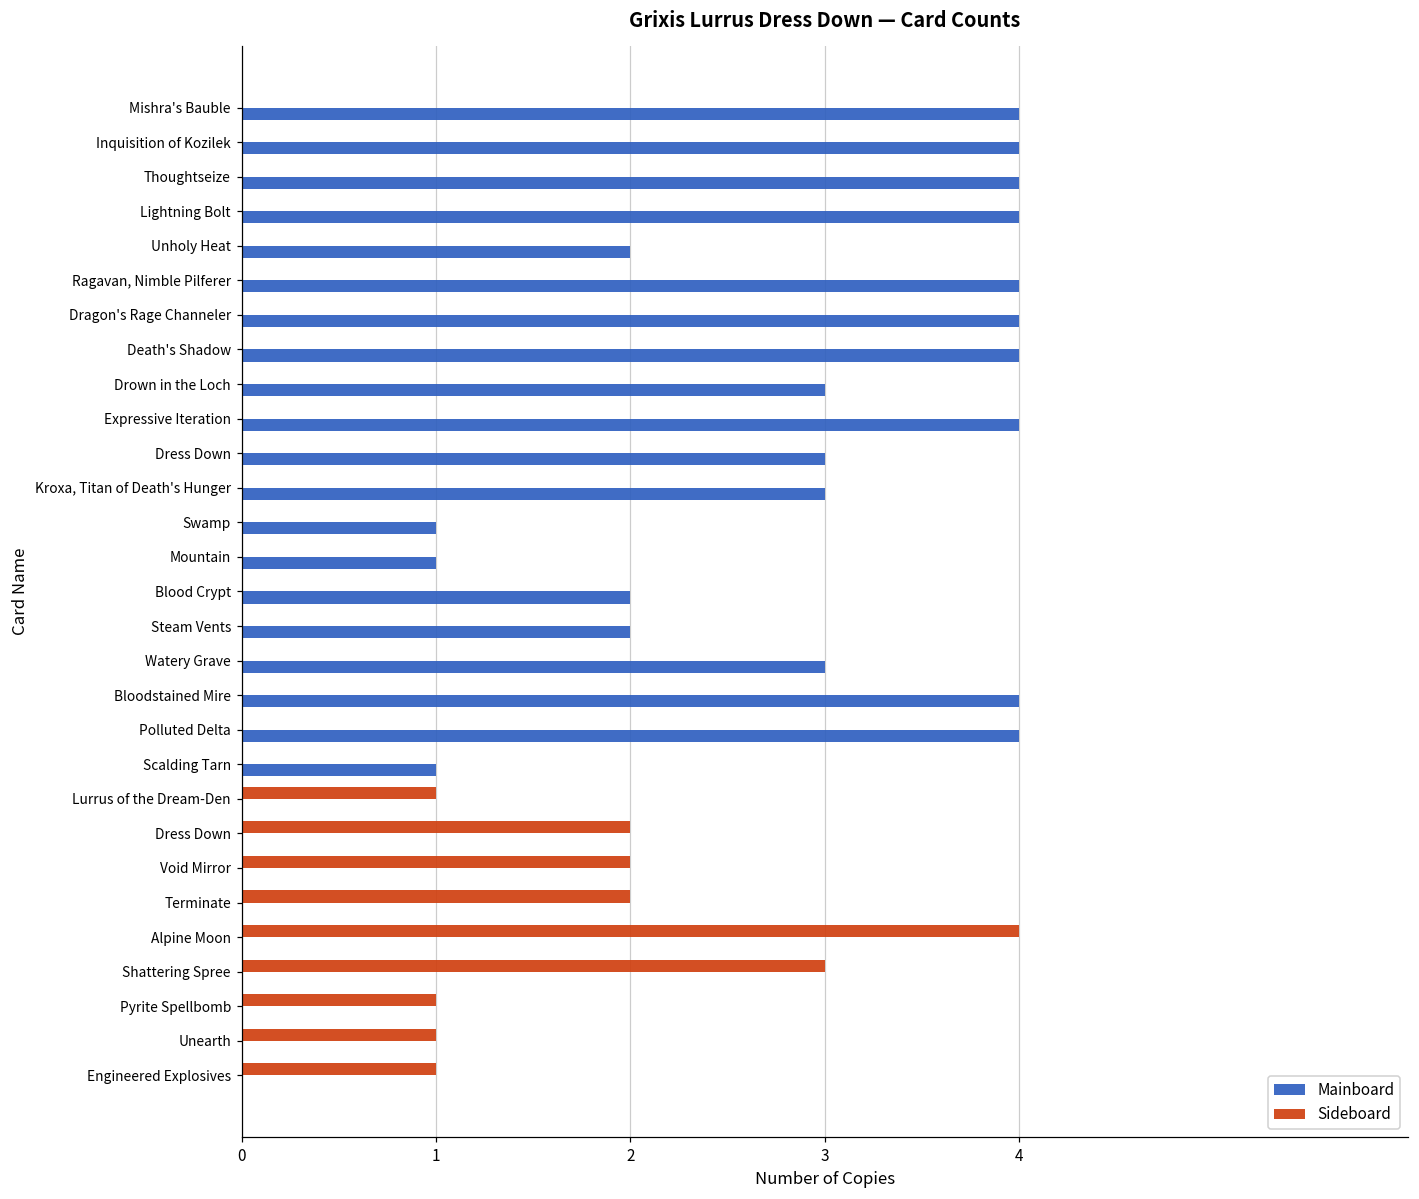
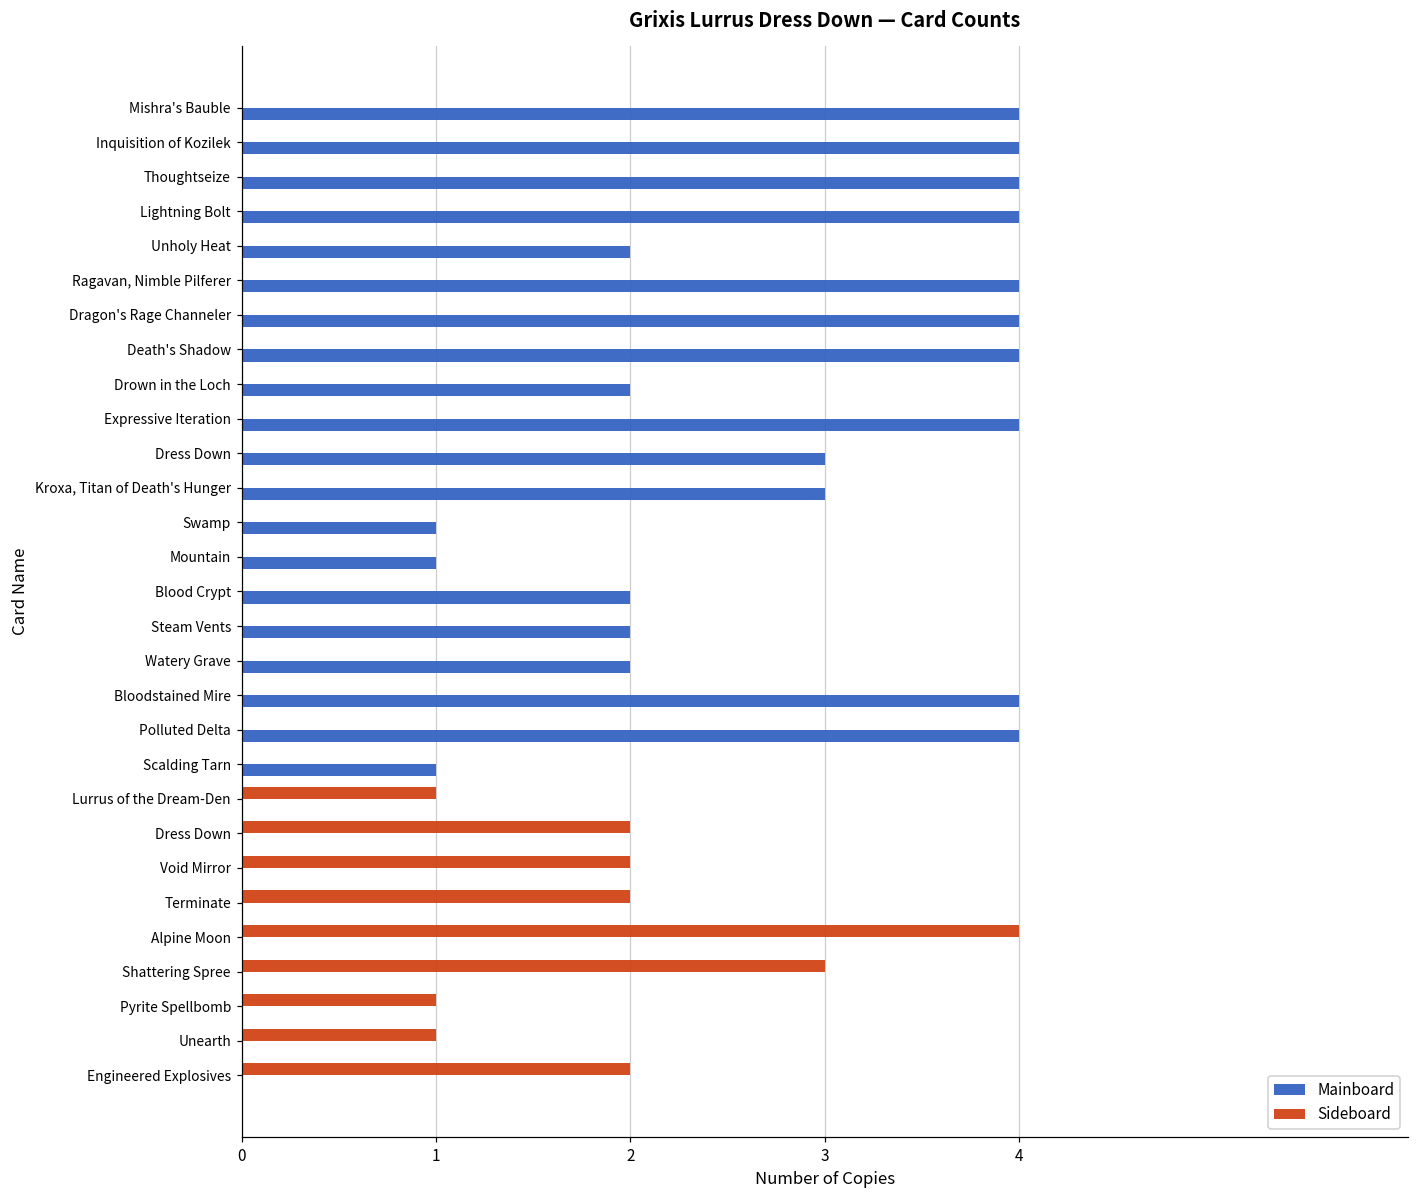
  {
    "Mainboard": {
      "Mishra's Bauble": 4,
      "Inquisition of Kozilek": 4,
      "Thoughtseize": 4,
      "Lightning Bolt": 4,
      "Unholy Heat": 2,
      "Ragavan, Nimble Pilferer": 4,
      "Dragon's Rage Channeler": 4,
      "Death's Shadow": 4,
-     "Drown in the Loch": 3,
+     "Drown in the Loch": 2,
      "Expressive Iteration": 4,
      "Kroxa, Titan of Death's Hunger": 3,
      "Swamp": 1,
      "Mountain": 1,
      "Blood Crypt": 2,
      "Steam Vents": 2,
-     "Watery Grave": 3,
+     "Watery Grave": 2,
      "Bloodstained Mire": 4,
      "Polluted Delta": 4,
      "Scalding Tarn": 1,
      "Lurrus of the Dream-Den": 0,
      "Void Mirror": 0,
      "Terminate": 0,
      "Alpine Moon": 0,
      "Shattering Spree": 0,
      "Pyrite Spellbomb": 0,
      "Unearth": 0,
      "Engineered Explosives": 0
    },
    "Sideboard": {
      "Mishra's Bauble": 0,
      "Inquisition of Kozilek": 0,
      "Thoughtseize": 0,
      "Lightning Bolt": 0,
      "Unholy Heat": 0,
      "Ragavan, Nimble Pilferer": 0,
      "Dragon's Rage Channeler": 0,
      "Death's Shadow": 0,
      "Drown in the Loch": 0,
      "Expressive Iteration": 0,
      "Kroxa, Titan of Death's Hunger": 0,
      "Swamp": 0,
      "Mountain": 0,
      "Blood Crypt": 0,
      "Steam Vents": 0,
      "Watery Grave": 0,
      "Bloodstained Mire": 0,
      "Polluted Delta": 0,
      "Scalding Tarn": 0,
      "Lurrus of the Dream-Den": 1,
      "Void Mirror": 2,
      "Terminate": 2,
      "Alpine Moon": 4,
      "Shattering Spree": 3,
      "Pyrite Spellbomb": 1,
      "Unearth": 1,
-     "Engineered Explosives": 1
+     "Engineered Explosives": 2
    }
  }
